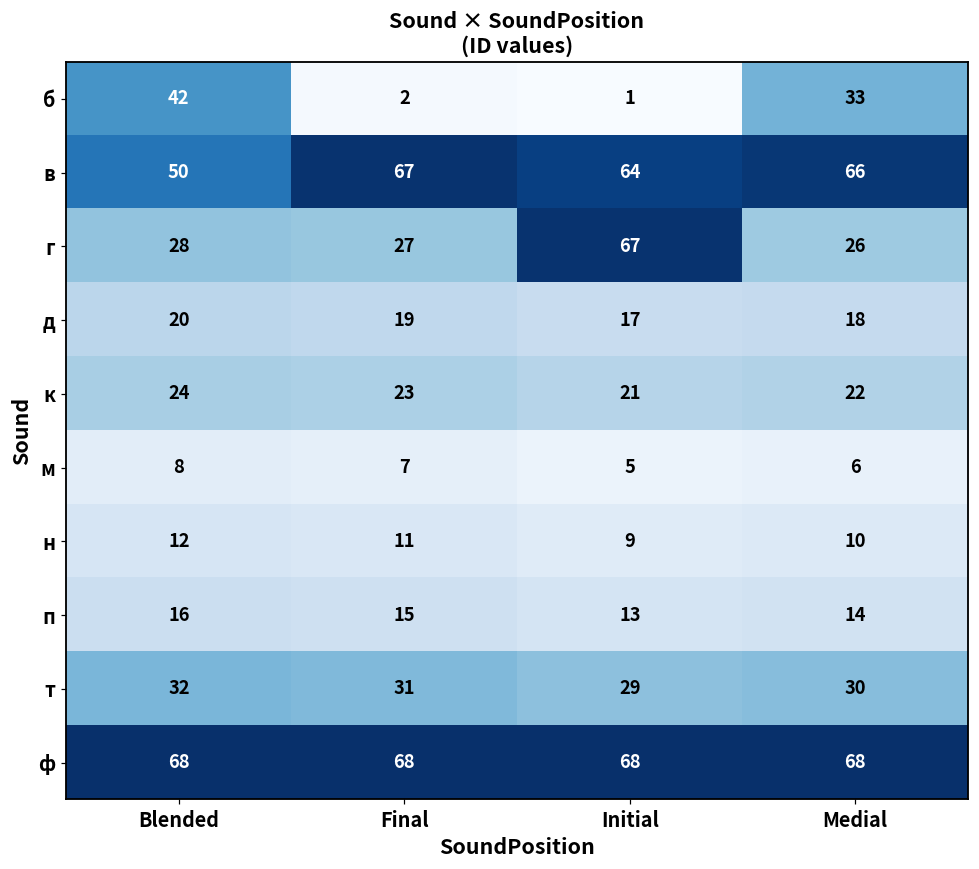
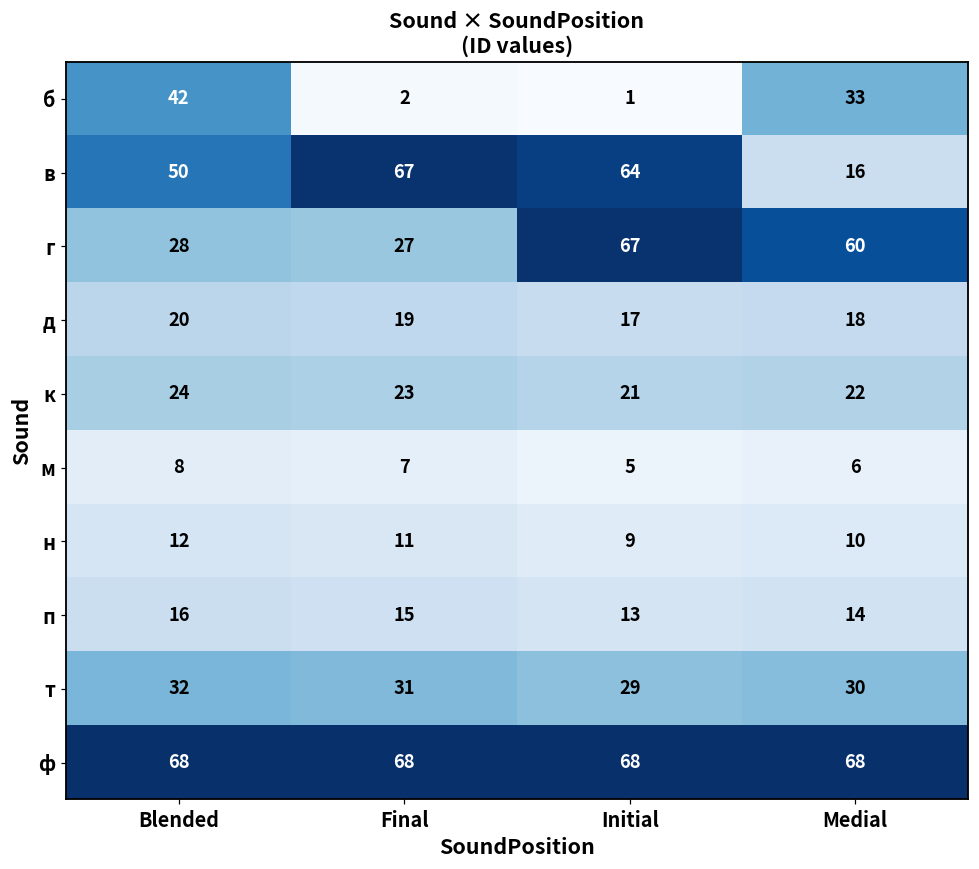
  {
    "б": {
      "Blended": 42,
      "Final": 2,
      "Initial": 1,
      "Medial": 33
    },
    "в": {
      "Blended": 50,
      "Final": 67,
      "Initial": 64,
-     "Medial": 66
+     "Medial": 16
    },
    "г": {
      "Blended": 28,
      "Final": 27,
      "Initial": 67,
-     "Medial": 26
+     "Medial": 60
    },
    "д": {
      "Blended": 20,
      "Final": 19,
      "Initial": 17,
      "Medial": 18
    },
    "к": {
      "Blended": 24,
      "Final": 23,
      "Initial": 21,
      "Medial": 22
    },
    "м": {
      "Blended": 8,
      "Final": 7,
      "Initial": 5,
      "Medial": 6
    },
    "н": {
      "Blended": 12,
      "Final": 11,
      "Initial": 9,
      "Medial": 10
    },
    "п": {
      "Blended": 16,
      "Final": 15,
      "Initial": 13,
      "Medial": 14
    },
    "т": {
      "Blended": 32,
      "Final": 31,
      "Initial": 29,
      "Medial": 30
    },
    "ф": {
      "Blended": 68,
      "Final": 68,
      "Initial": 68,
      "Medial": 68
    }
  }
